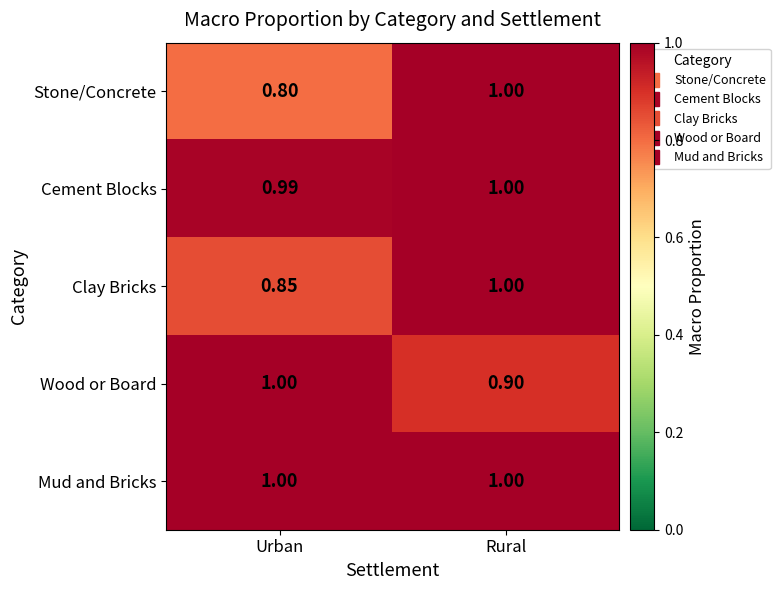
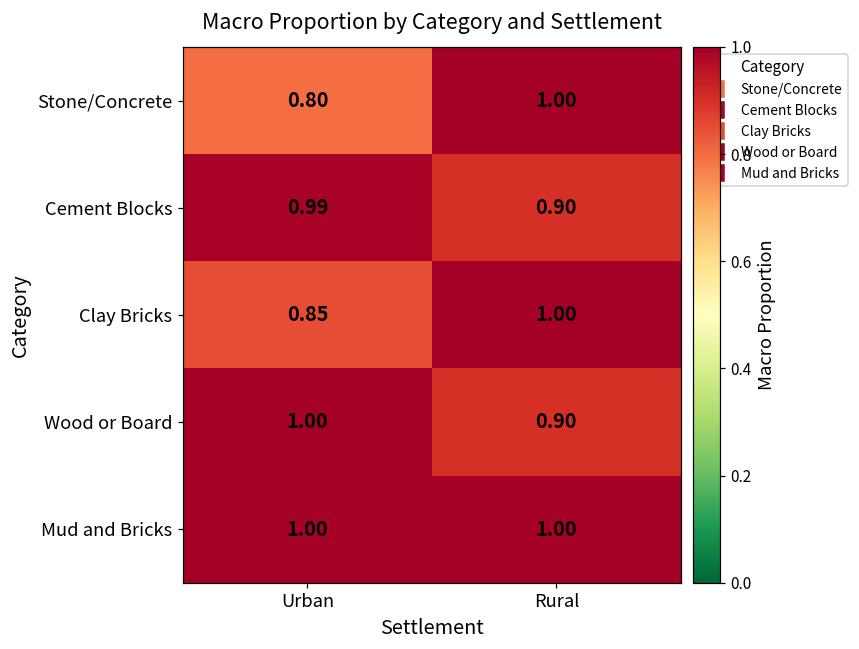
  {
    "Stone/Concrete": {
      "Urban": 0.80,
      "Rural": 1.00
    },
    "Cement Blocks": {
      "Urban": 0.99,
-     "Rural": 1.00
+     "Rural": 0.90
    },
    "Clay Bricks": {
      "Urban": 0.85,
      "Rural": 1.00
    },
    "Wood or Board": {
      "Urban": 1.00,
      "Rural": 0.90
    },
    "Mud and Bricks": {
      "Urban": 1.00,
      "Rural": 1.00
    }
  }
